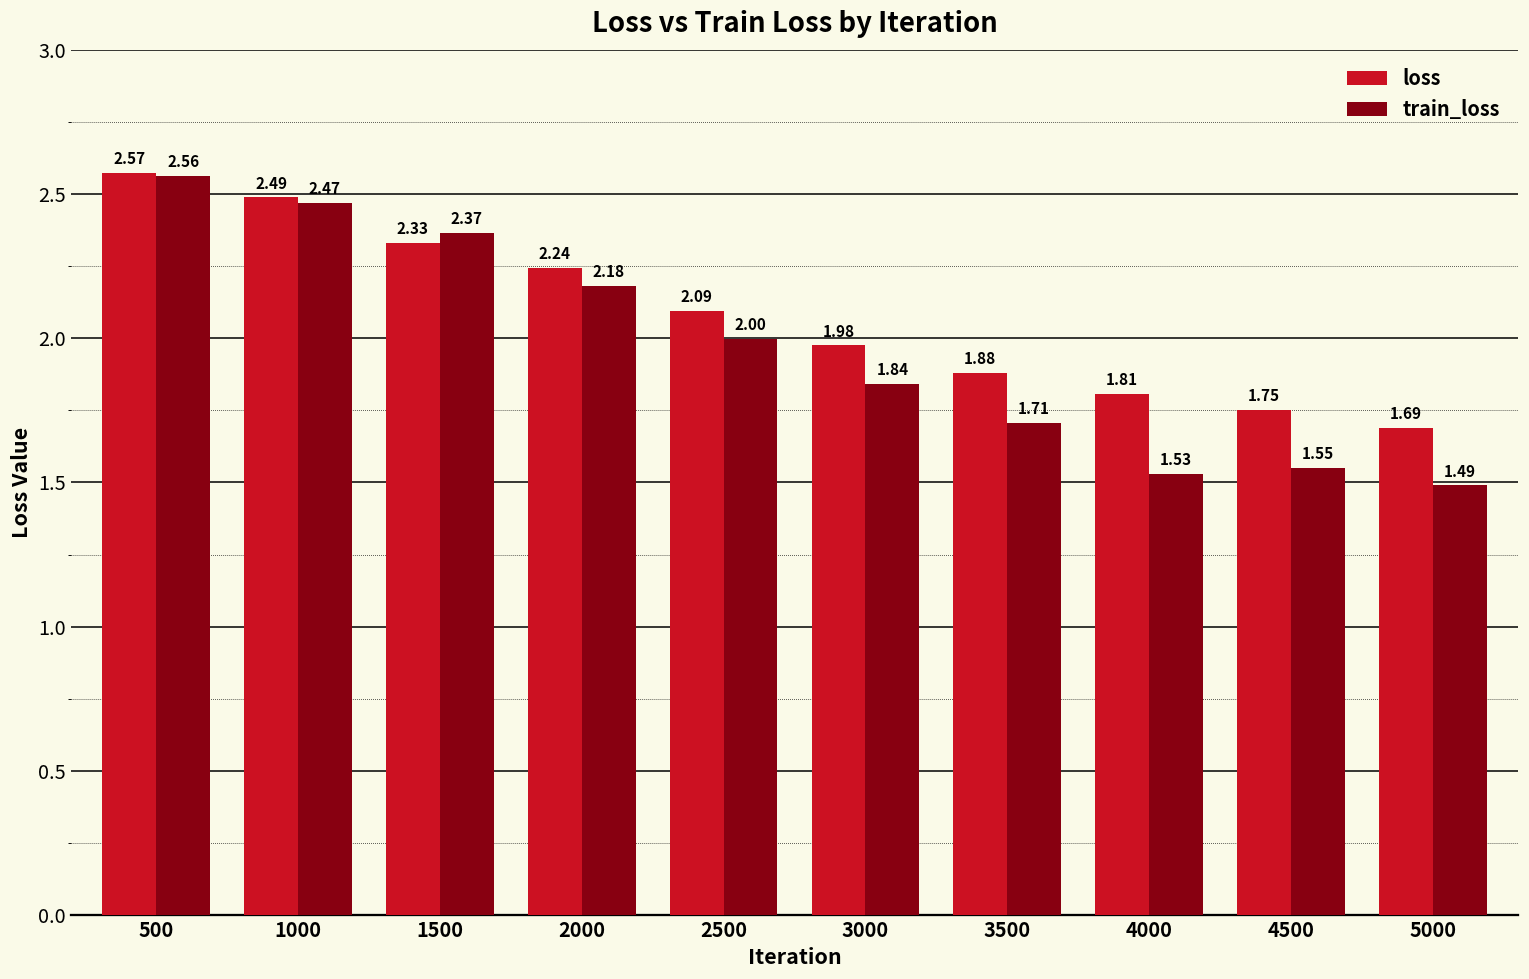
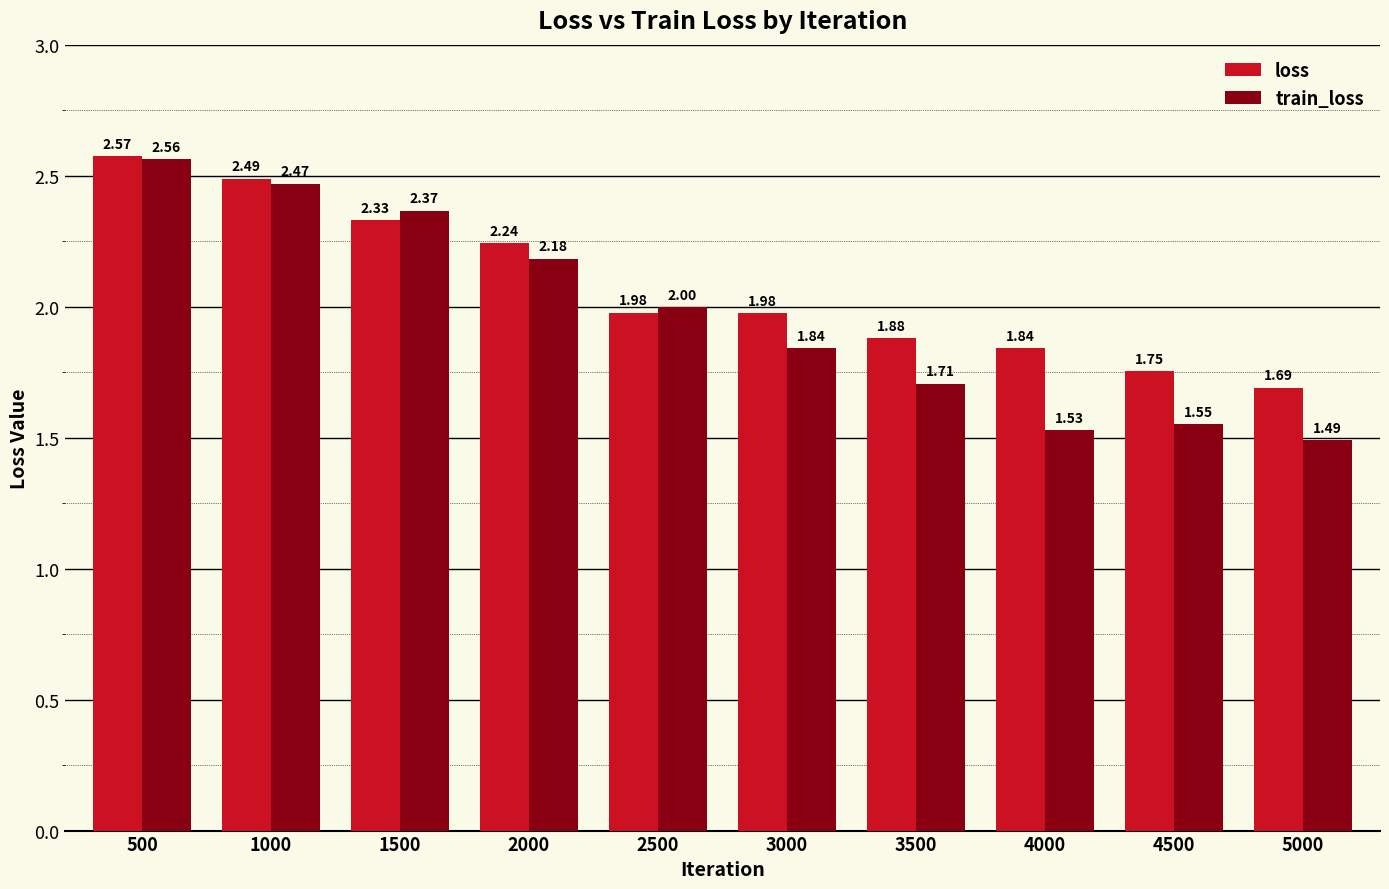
  {
    "loss": {
      "500": 2.57,
      "1000": 2.49,
      "1500": 2.33,
      "2000": 2.24,
-     "2500": 2.09,
+     "2500": 1.98,
      "3000": 1.98,
      "3500": 1.88,
-     "4000": 1.81,
+     "4000": 1.84,
      "4500": 1.75,
      "5000": 1.69
    },
    "train_loss": {
      "500": 2.56,
      "1000": 2.47,
      "1500": 2.37,
      "2000": 2.18,
      "2500": 2.00,
      "3000": 1.84,
      "3500": 1.71,
      "4000": 1.53,
      "4500": 1.55,
      "5000": 1.49
    }
  }
